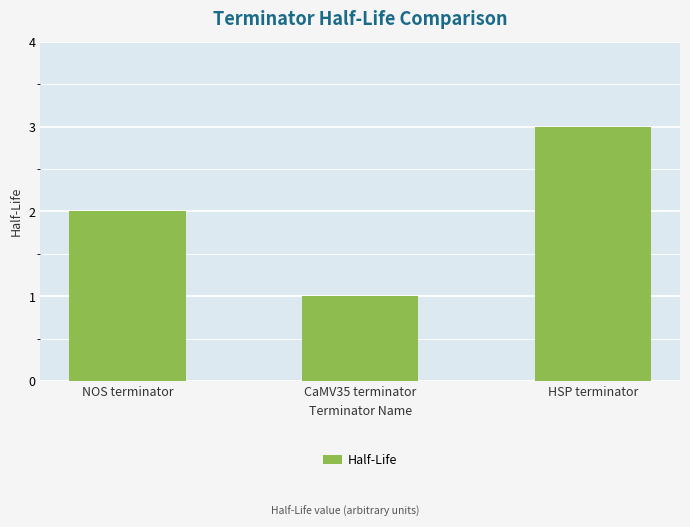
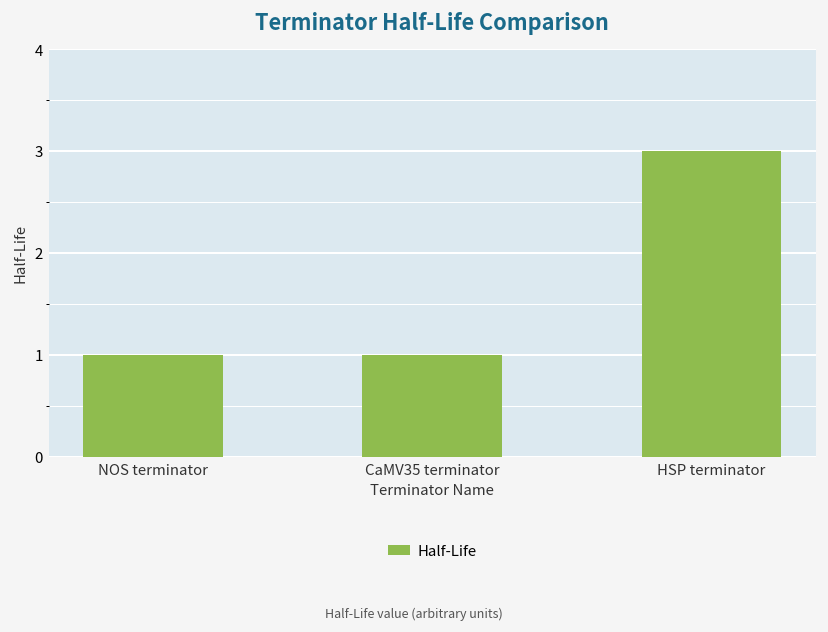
  {
-   "NOS terminator": 2,
+   "NOS terminator": 1,
    "CaMV35 terminator": 1,
    "HSP terminator": 3
  }
